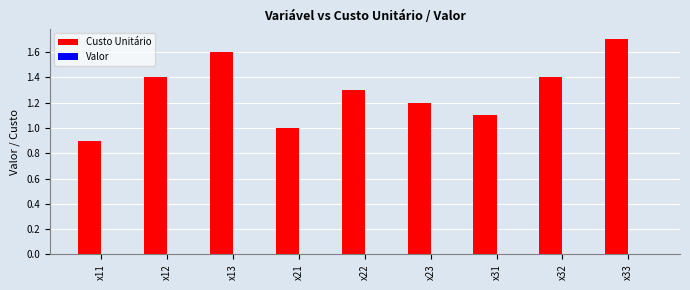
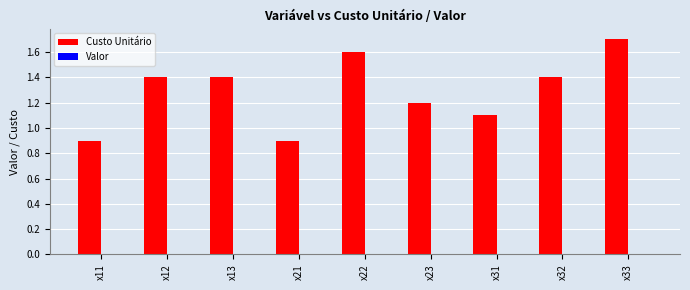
  {
    "Custo Unitário": {
      "x11": 0.9,
      "x12": 1.4,
-     "x13": 1.6,
-     "x21": 1.0,
-     "x22": 1.3,
+     "x13": 1.4,
+     "x21": 0.9,
+     "x22": 1.6,
      "x23": 1.2,
      "x31": 1.1,
      "x32": 1.4,
      "x33": 1.7
    },
    "Valor": {
      "x11": 0.0,
      "x12": 0.0,
      "x13": 0.0,
      "x21": 0.0,
      "x22": 0.0,
      "x23": 0.0,
      "x31": 0.0,
      "x32": 0.0,
      "x33": 0.0
    }
  }
